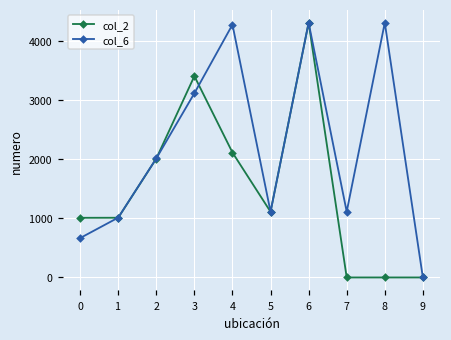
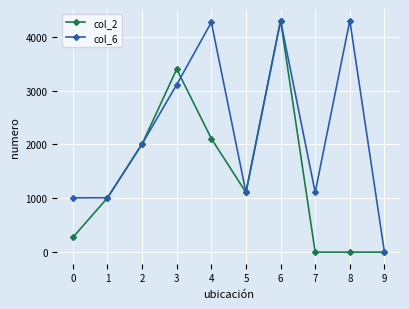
  {
    "col_2": {
-     "0": 1000,
+     "0": 300,
      "3": 3400,
      "4": 2100,
      "7": 0,
      "8": 0
    },
    "col_6": {
-     "0": 700,
+     "0": 1000,
      "3": 3100,
      "4": 4300,
      "7": 1100,
      "8": 4300
    }
  }
